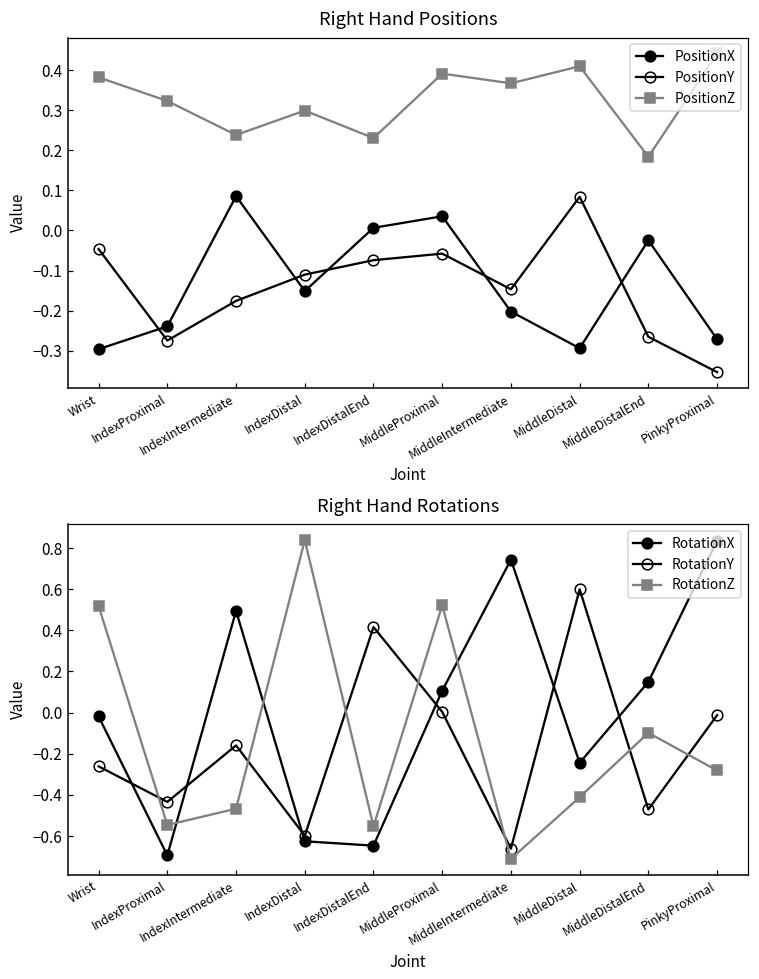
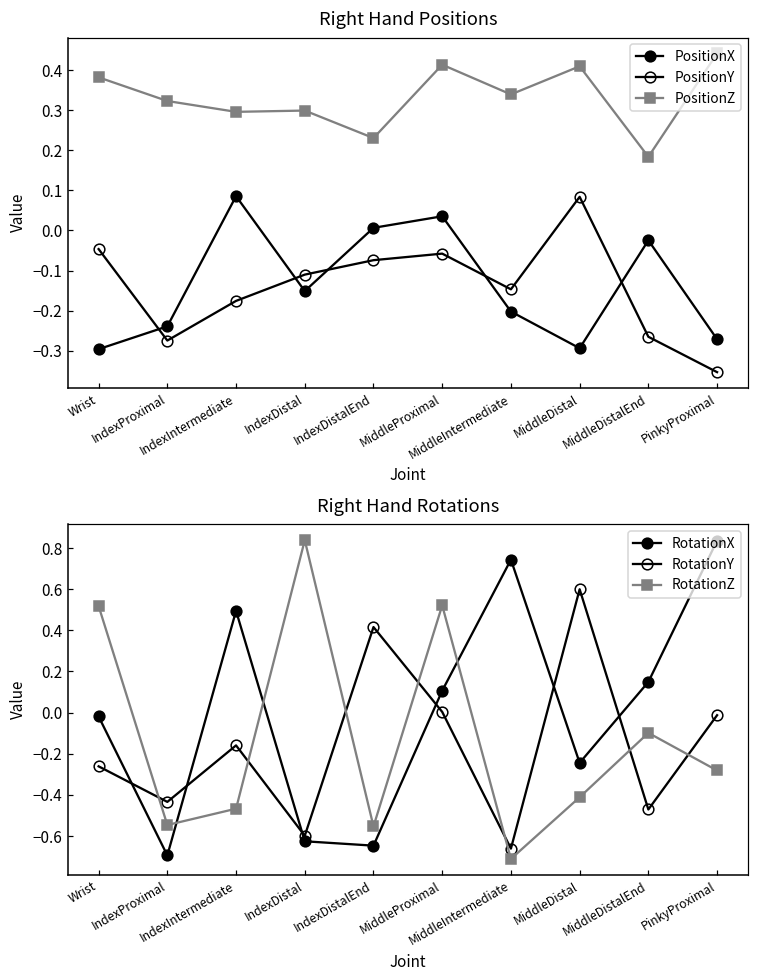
  {
    "Right Hand Positions": {
      "PositionZ": {
        "Wrist": 0.38,
        "IndexProximal": 0.32,
-       "IndexIntermediate": 0.24,
+       "IndexIntermediate": 0.30,
        "IndexDistal": 0.30,
        "IndexDistalEnd": 0.23,
-       "MiddleProximal": 0.39,
-       "MiddleIntermediate": 0.37,
+       "MiddleProximal": 0.41,
+       "MiddleIntermediate": 0.34,
        "MiddleDistal": 0.41,
        "MiddleDistalEnd": 0.18
      }
    },
    "Right Hand Rotations": {
      "RotationZ": {
        "Wrist": 0.52,
        "IndexProximal": -0.55,
        "IndexIntermediate": -0.47,
        "IndexDistal": 0.84,
        "IndexDistalEnd": -0.55,
        "MiddleProximal": 0.52,
        "MiddleIntermediate": -0.71,
        "MiddleDistal": -0.41,
        "MiddleDistalEnd": -0.10,
        "PinkyProximal": -0.28
      }
    }
  }
